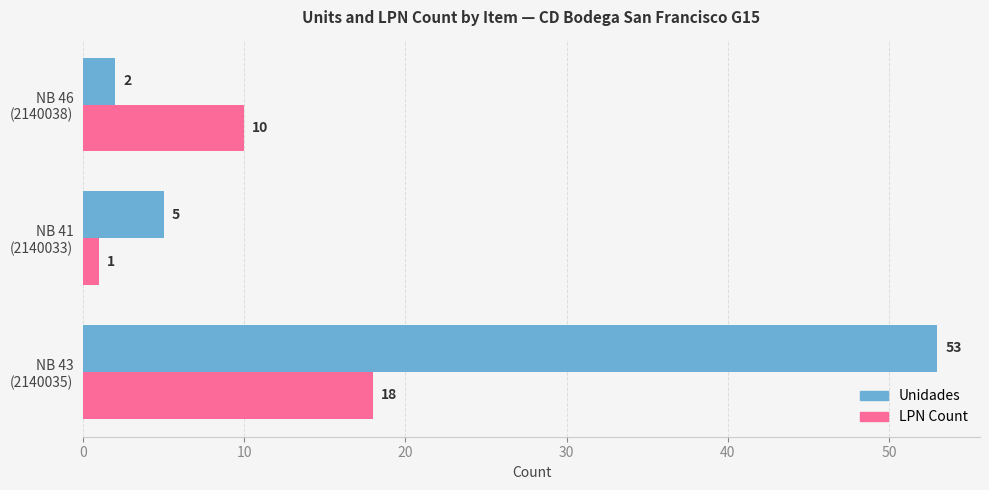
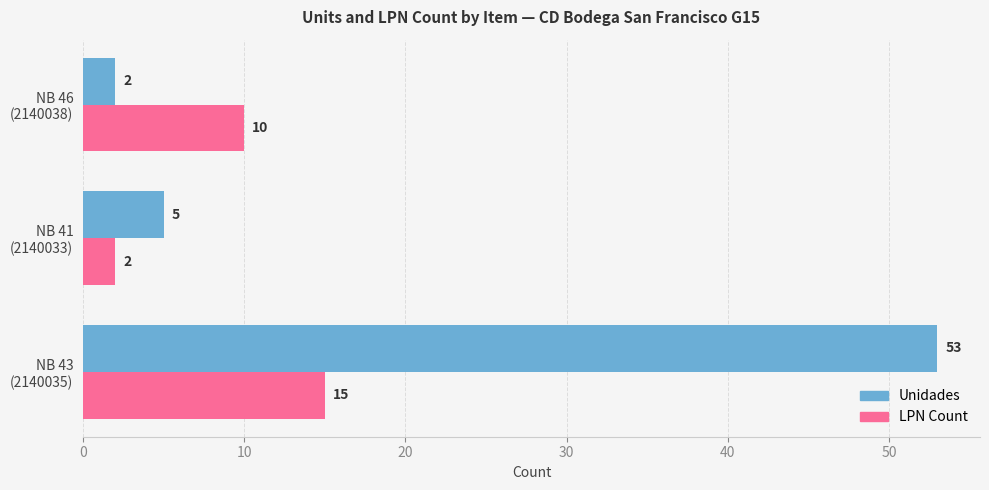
  {
    "Unidades": {
      "NB 46 (2140038)": 2,
      "NB 41 (2140033)": 5,
      "NB 43 (2140035)": 53
    },
    "LPN Count": {
      "NB 46 (2140038)": 10,
-     "NB 41 (2140033)": 1,
-     "NB 43 (2140035)": 18
+     "NB 41 (2140033)": 2,
+     "NB 43 (2140035)": 15
    }
  }
